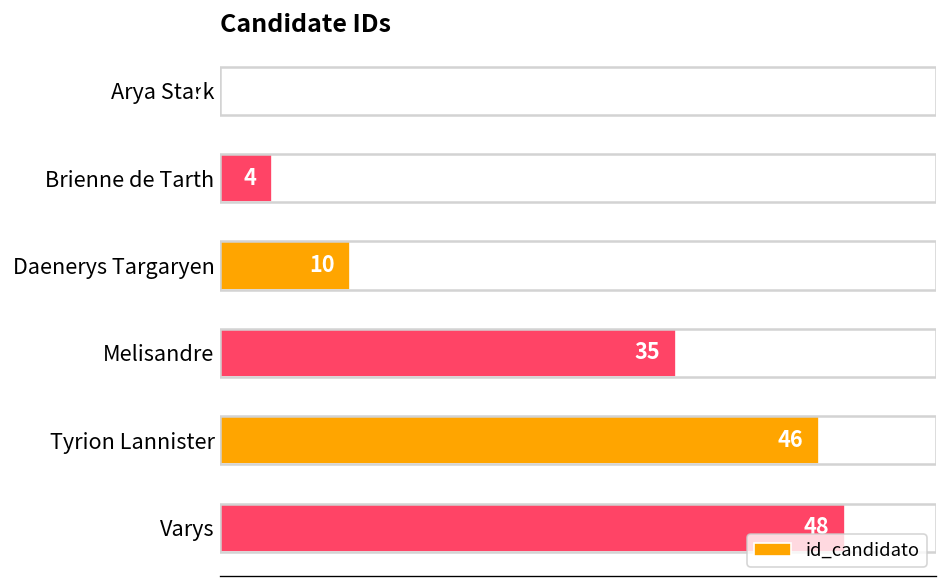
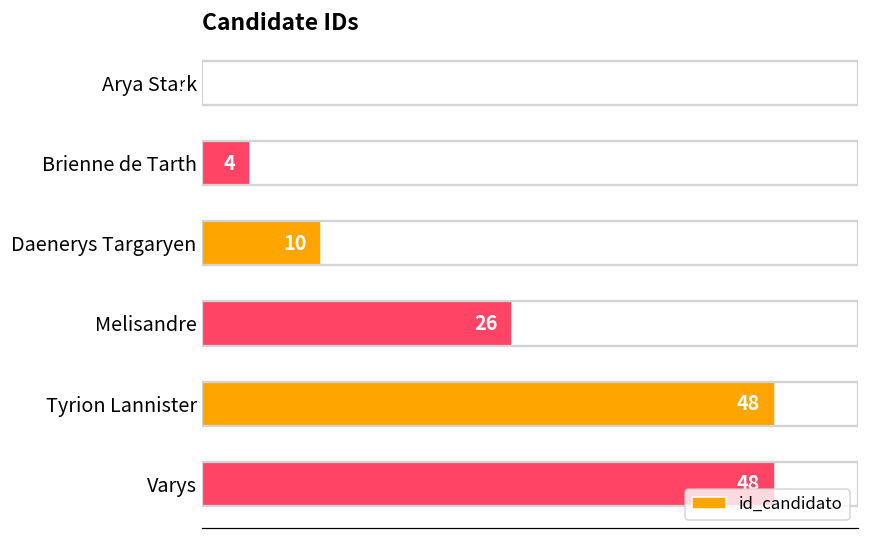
  {
    "Brienne de Tarth": 4,
    "Daenerys Targaryen": 10,
-   "Melisandre": 35,
-   "Tyrion Lannister": 46
+   "Melisandre": 26,
+   "Tyrion Lannister": 48
  }
